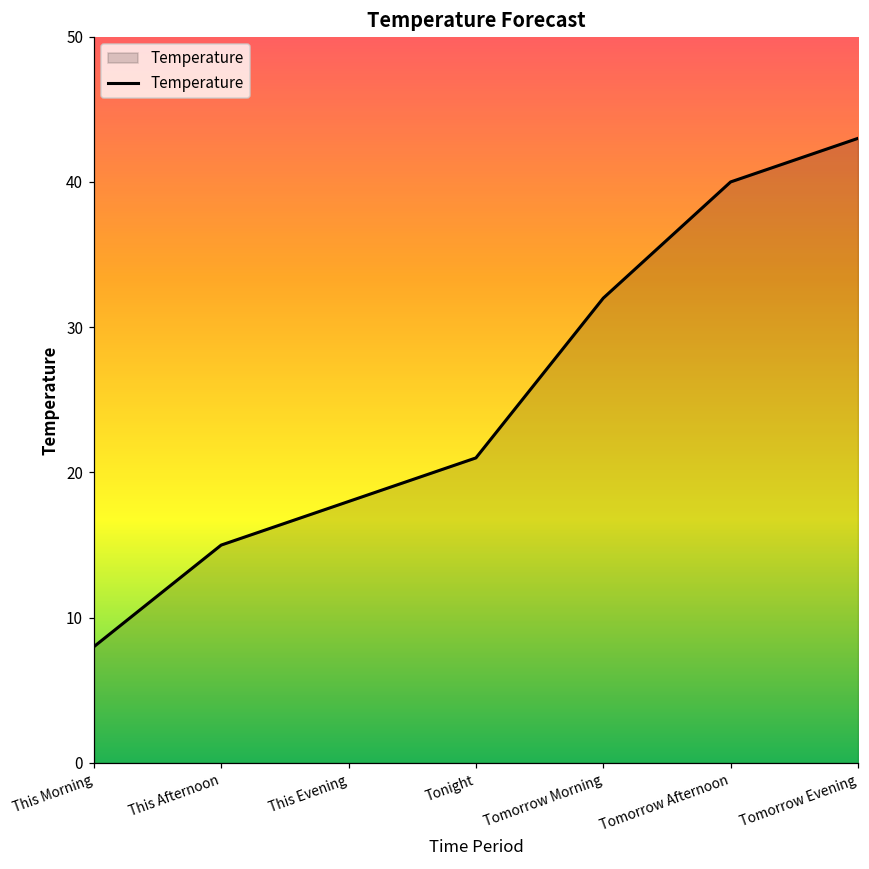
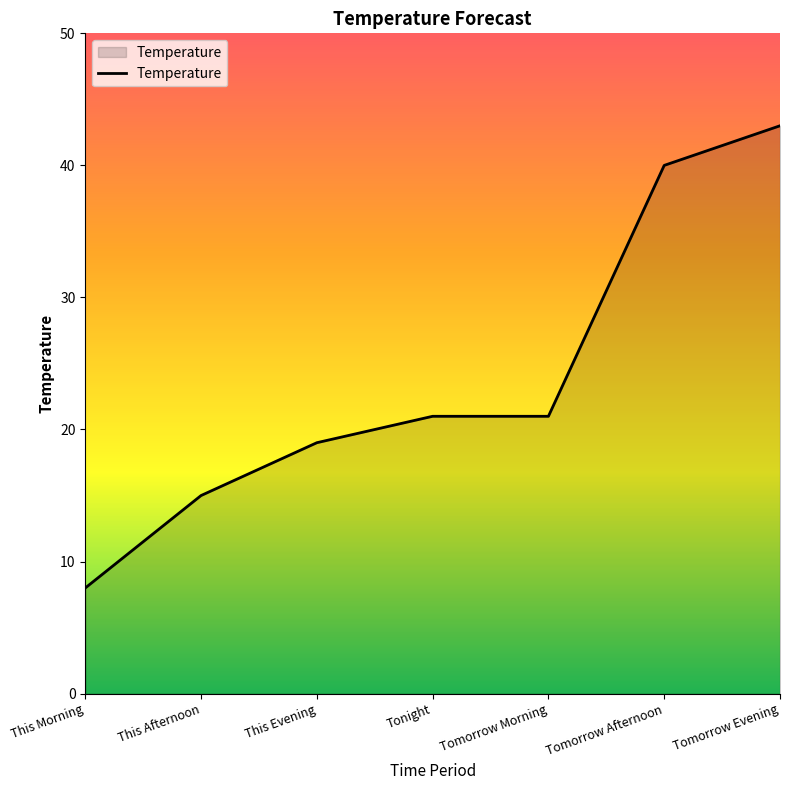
  {
    "This Morning": 8,
    "This Afternoon": 15,
-   "This Evening": 18,
+   "This Evening": 19,
    "Tonight": 21,
-   "Tomorrow Morning": 32,
+   "Tomorrow Morning": 21,
    "Tomorrow Afternoon": 40,
    "Tomorrow Evening": 43
  }
